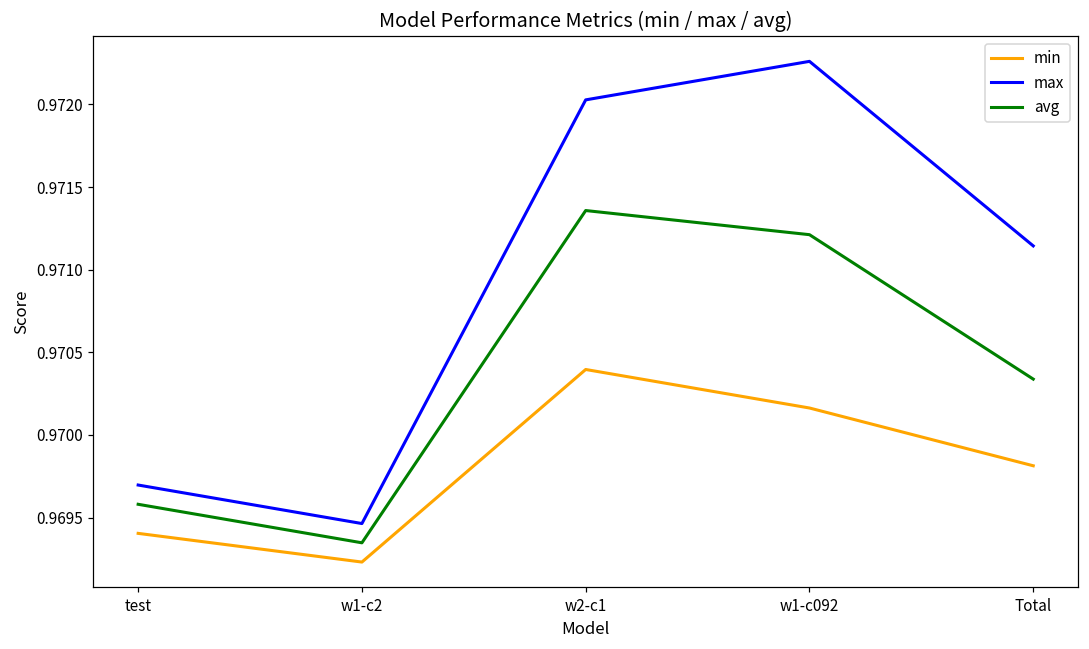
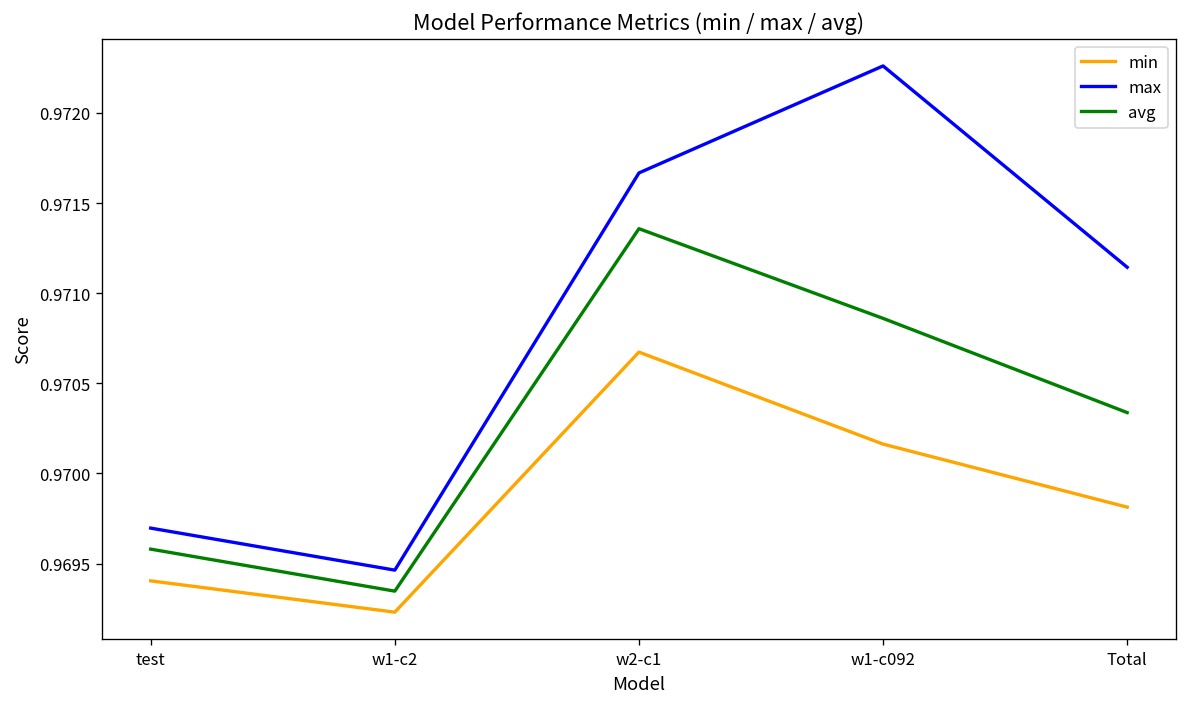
  {
    "min": {
      "test": 0.96940,
      "w1-c2": 0.96923,
-     "w2-c1": 0.97040,
+     "w2-c1": 0.97067,
      "w1-c092": 0.97016,
      "Total": 0.96981
    },
    "max": {
      "test": 0.96970,
      "w1-c2": 0.96946,
-     "w2-c1": 0.97203,
+     "w2-c1": 0.97167,
      "w1-c092": 0.97226,
      "Total": 0.97114
    },
    "avg": {
      "test": 0.96958,
      "w1-c2": 0.96935,
      "w2-c1": 0.97136,
-     "w1-c092": 0.97121,
+     "w1-c092": 0.97086,
      "Total": 0.97034
    }
  }
